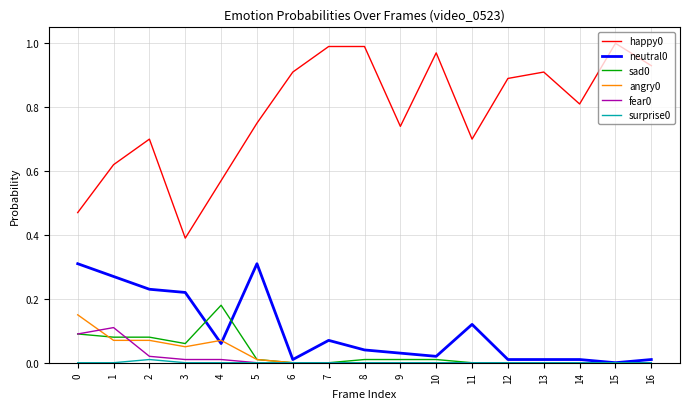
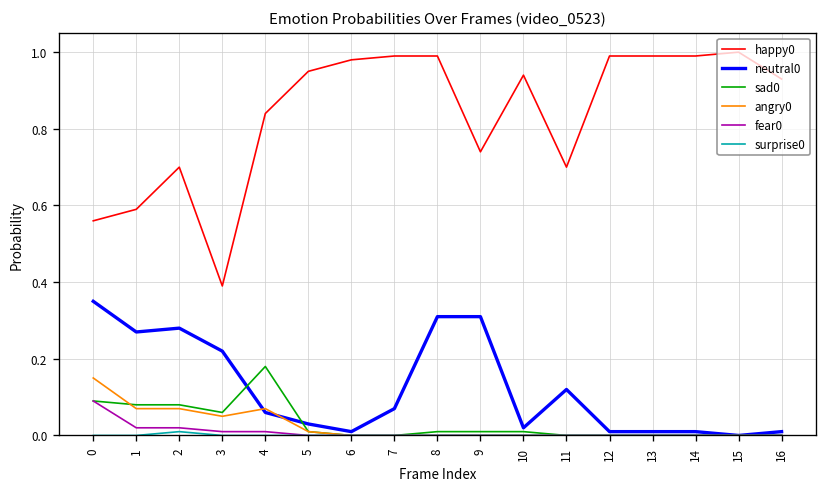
  {
    "happy0": {
-     "0": 0.47,
-     "1": 0.62,
+     "0": 0.56,
+     "1": 0.59,
      "2": 0.70,
      "3": 0.39,
-     "4": 0.57,
-     "5": 0.75,
-     "6": 0.91,
+     "4": 0.84,
+     "5": 0.95,
+     "6": 0.98,
      "7": 0.99,
      "8": 0.99,
      "9": 0.74,
-     "10": 0.97,
+     "10": 0.94,
      "11": 0.70,
-     "12": 0.89,
-     "13": 0.91,
-     "14": 0.81
+     "12": 0.99,
+     "13": 0.99,
+     "14": 0.99
    },
    "neutral0": {
-     "0": 0.31,
+     "0": 0.35,
      "1": 0.27,
-     "2": 0.23,
+     "2": 0.28,
      "3": 0.22,
      "4": 0.06,
-     "5": 0.31,
+     "5": 0.03,
      "6": 0.01,
      "7": 0.07,
-     "8": 0.04,
-     "9": 0.03,
+     "8": 0.31,
+     "9": 0.31,
      "10": 0.02,
      "11": 0.12,
      "12": 0.01,
      "13": 0.01,
      "14": 0.01,
      "16": 0.01
    },
    "sad0": {
      "1": 0.08,
      "2": 0.08,
      "3": 0.06,
      "4": 0.18,
      "8": 0.01,
      "9": 0.01,
      "10": 0.01
    },
    "angry0": {
      "0": 0.15,
      "1": 0.07,
      "2": 0.07,
      "3": 0.05,
      "4": 0.07
    },
    "fear0": {
-     "1": 0.11,
+     "1": 0.02,
      "2": 0.02,
      "3": 0.01,
      "4": 0.01
    },
    "surprise0": {
      "0": 0.00,
      "1": 0.00,
      "2": 0.01,
      "3": 0.00,
      "4": 0.00
    }
  }
